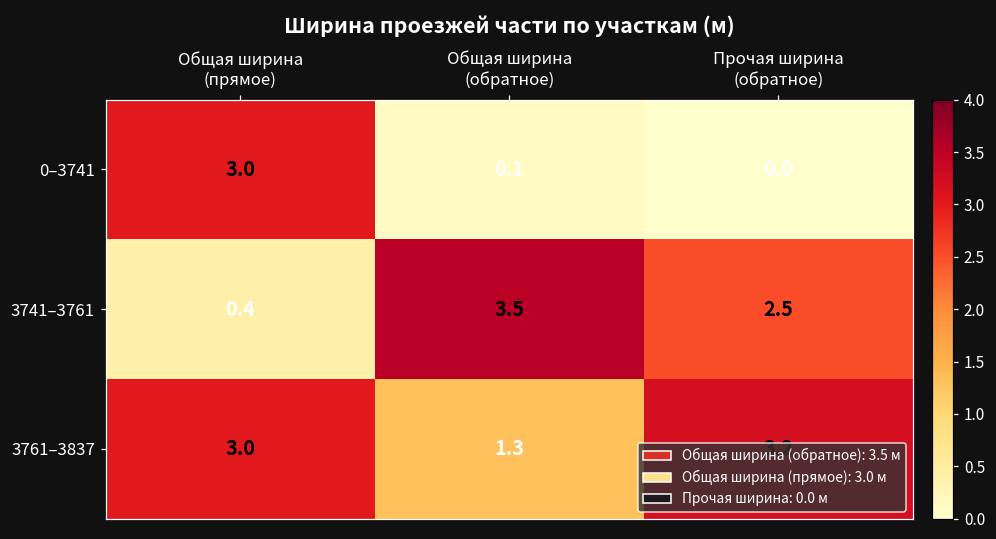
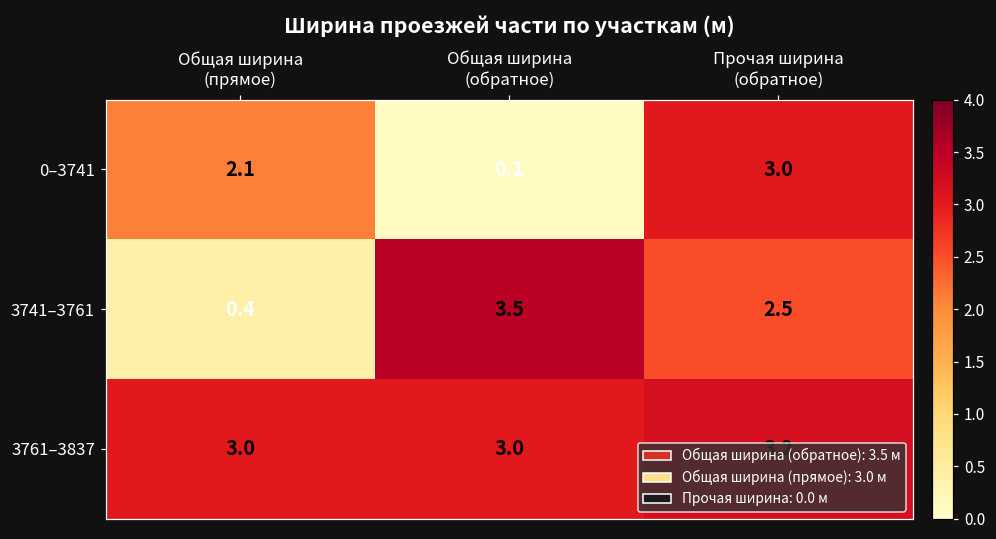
  {
    "0–3741": {
-     "Общая ширина (прямое)": 3.0,
+     "Общая ширина (прямое)": 2.1,
      "Общая ширина (обратное)": 0.1,
-     "Прочая ширина (обратное)": 0.0
+     "Прочая ширина (обратное)": 3.0
    },
    "3741–3761": {
      "Общая ширина (прямое)": 0.4,
      "Общая ширина (обратное)": 3.5,
      "Прочая ширина (обратное)": 2.5
    },
    "3761–3837": {
      "Общая ширина (прямое)": 3.0,
-     "Общая ширина (обратное)": 1.3
+     "Общая ширина (обратное)": 3.0
    }
  }
